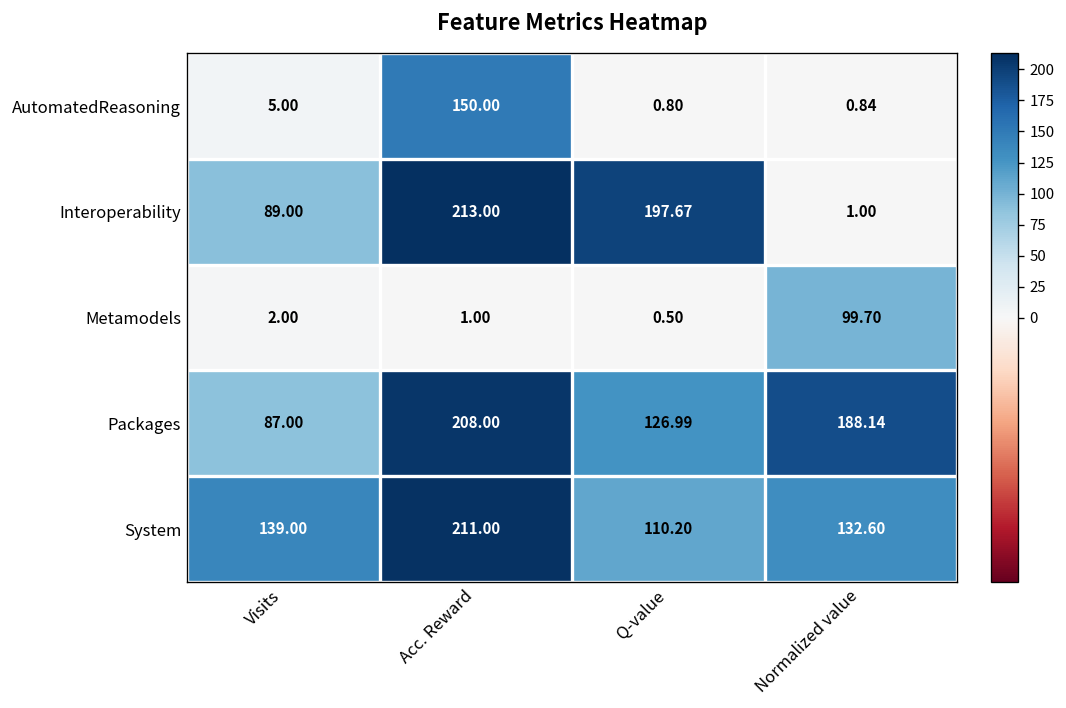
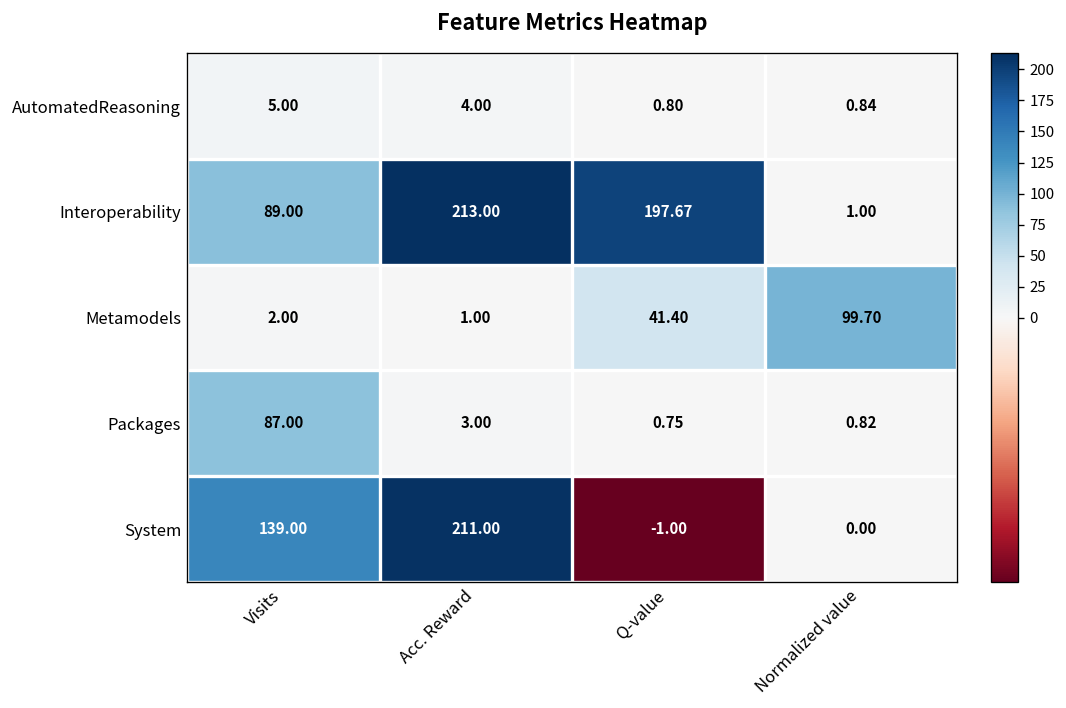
  {
    "AutomatedReasoning": {
      "Visits": 5.00,
-     "Acc. Reward": 150.00,
+     "Acc. Reward": 4.00,
      "Q-value": 0.80,
      "Normalized value": 0.84
    },
    "Interoperability": {
      "Visits": 89.00,
      "Acc. Reward": 213.00,
      "Q-value": 197.67,
      "Normalized value": 1.00
    },
    "Metamodels": {
      "Visits": 2.00,
      "Acc. Reward": 1.00,
-     "Q-value": 0.50,
+     "Q-value": 41.40,
      "Normalized value": 99.70
    },
    "Packages": {
      "Visits": 87.00,
-     "Acc. Reward": 208.00,
-     "Q-value": 126.99,
-     "Normalized value": 188.14
+     "Acc. Reward": 3.00,
+     "Q-value": 0.75,
+     "Normalized value": 0.82
    },
    "System": {
      "Visits": 139.00,
      "Acc. Reward": 211.00,
-     "Q-value": 110.20,
-     "Normalized value": 132.60
+     "Q-value": -1.00,
+     "Normalized value": 0.00
    }
  }
